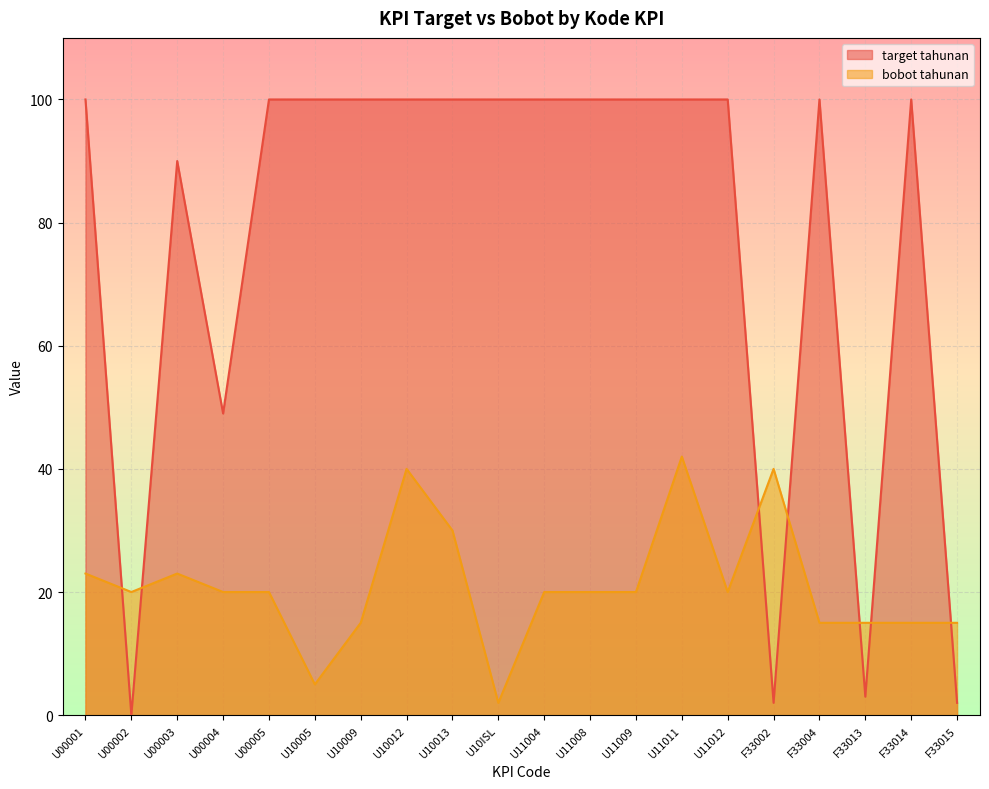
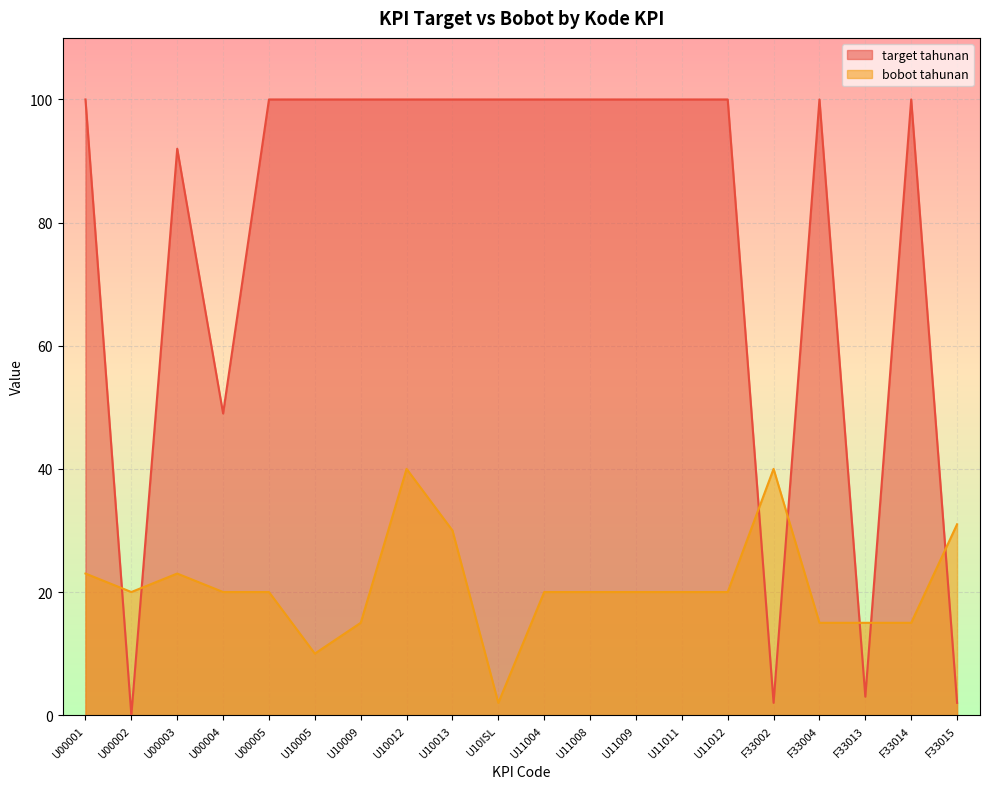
  {
    "target tahunan": {
      "U00001": 100,
      "U00002": 0,
-     "U00003": 90,
+     "U00003": 92,
      "U00004": 49,
      "U00005": 100,
      "U10005": 100,
      "U10009": 100,
      "U10012": 100,
      "U10013": 100,
      "U10ISL": 100,
      "U11004": 100,
      "U11008": 100,
      "U11009": 100,
      "U11011": 100,
      "U11012": 100,
      "F33002": 2,
      "F33004": 100,
      "F33013": 3,
      "F33014": 100,
      "F33015": 2
    },
    "bobot tahunan": {
      "U00001": 23,
      "U00002": 20,
      "U00003": 23,
      "U00004": 20,
      "U00005": 20,
-     "U10005": 5,
+     "U10005": 10,
      "U10009": 15,
      "U10012": 40,
      "U10013": 30,
      "U10ISL": 2,
      "U11004": 20,
      "U11008": 20,
      "U11009": 20,
-     "U11011": 42,
+     "U11011": 20,
      "U11012": 20,
      "F33002": 40,
      "F33004": 15,
      "F33013": 15,
      "F33014": 15,
-     "F33015": 15
+     "F33015": 31
    }
  }
